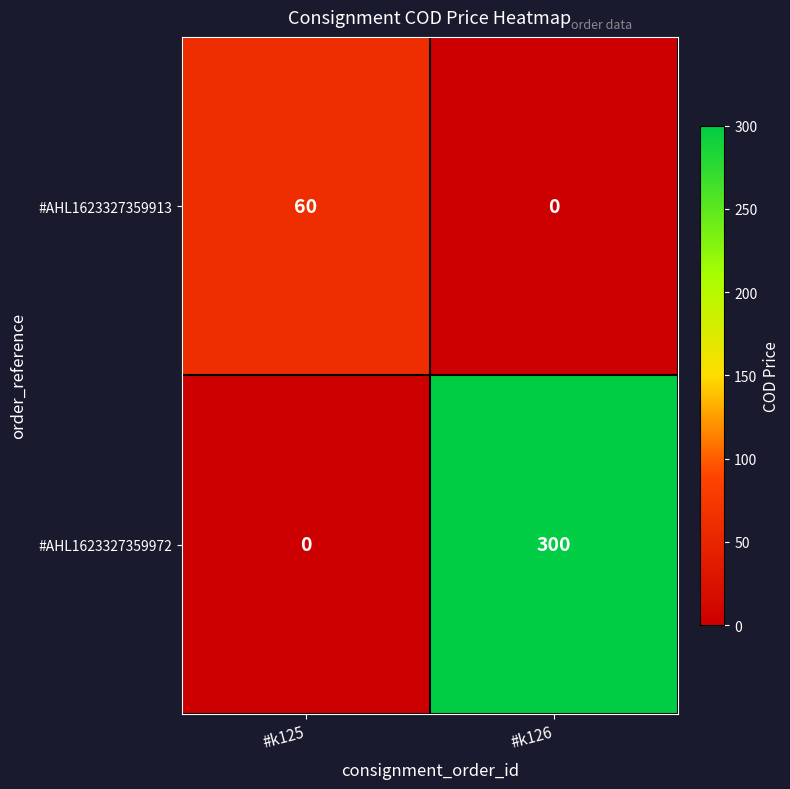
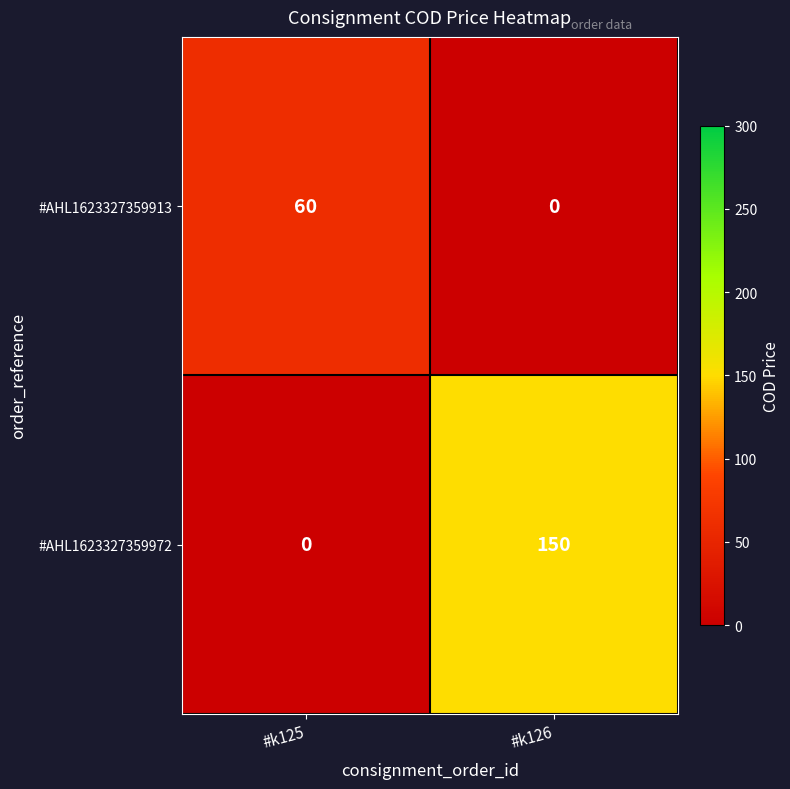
  {
    "#AHL1623327359913": {
      "#k125": 60,
      "#k126": 0
    },
    "#AHL1623327359972": {
      "#k125": 0,
-     "#k126": 300
+     "#k126": 150
    }
  }
